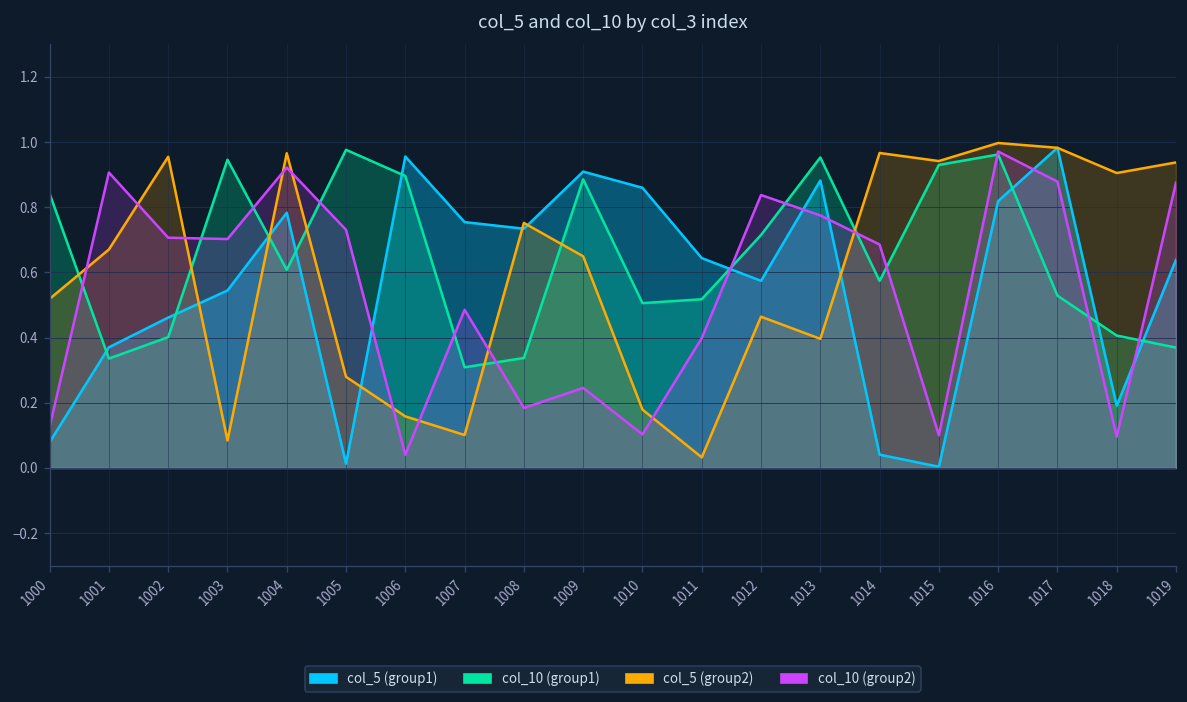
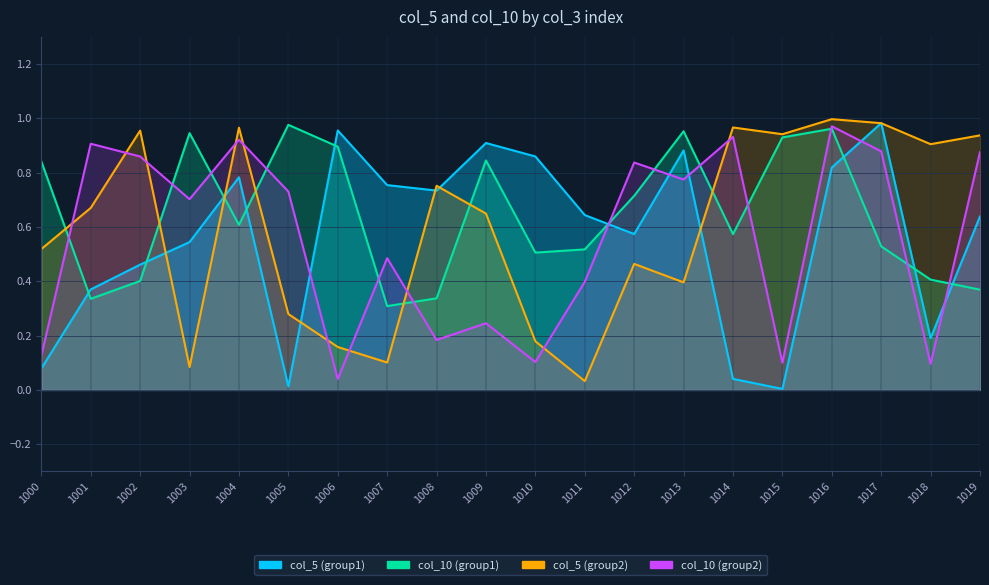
  {
    "col_5 (group1)": {
      "1000": 0.08,
      "1001": 0.37,
      "1002": 0.46,
      "1003": 0.54,
      "1004": 0.78,
      "1005": 0.01,
      "1006": 0.96,
      "1007": 0.75,
      "1008": 0.73,
      "1009": 0.91,
      "1010": 0.86,
      "1011": 0.64,
      "1012": 0.57,
      "1013": 0.88,
      "1014": 0.04,
      "1015": 0.00,
      "1016": 0.82,
      "1018": 0.19,
      "1019": 0.64
    },
    "col_10 (group1)": {
      "1000": 0.84,
      "1001": 0.34,
      "1002": 0.40,
      "1003": 0.95,
      "1004": 0.61,
      "1005": 0.98,
      "1006": 0.90,
      "1007": 0.31,
      "1008": 0.34,
-     "1009": 0.89,
+     "1009": 0.84,
      "1010": 0.51,
      "1011": 0.52,
      "1012": 0.71,
      "1013": 0.95,
      "1014": 0.57,
      "1015": 0.93,
      "1016": 0.96,
      "1017": 0.53,
      "1018": 0.41,
      "1019": 0.37
    },
    "col_5 (group2)": {
      "1000": 0.52,
      "1001": 0.67,
      "1002": 0.95,
      "1003": 0.08,
      "1004": 0.97,
      "1005": 0.28,
      "1006": 0.16,
      "1007": 0.10,
      "1008": 0.75,
      "1009": 0.65,
      "1010": 0.18,
      "1011": 0.03,
      "1012": 0.46,
      "1013": 0.40,
      "1014": 0.97,
      "1015": 0.94,
      "1016": 1.00,
      "1018": 0.90,
      "1019": 0.94
    },
    "col_10 (group2)": {
      "1000": 0.13,
      "1001": 0.91,
-     "1002": 0.71,
+     "1002": 0.86,
      "1003": 0.70,
      "1004": 0.92,
      "1005": 0.73,
      "1006": 0.04,
      "1007": 0.49,
      "1008": 0.18,
      "1009": 0.25,
      "1010": 0.10,
      "1011": 0.40,
      "1012": 0.84,
      "1013": 0.77,
-     "1014": 0.69,
+     "1014": 0.93,
      "1015": 0.10,
      "1016": 0.97,
      "1017": 0.88,
      "1018": 0.10,
      "1019": 0.87
    }
  }
